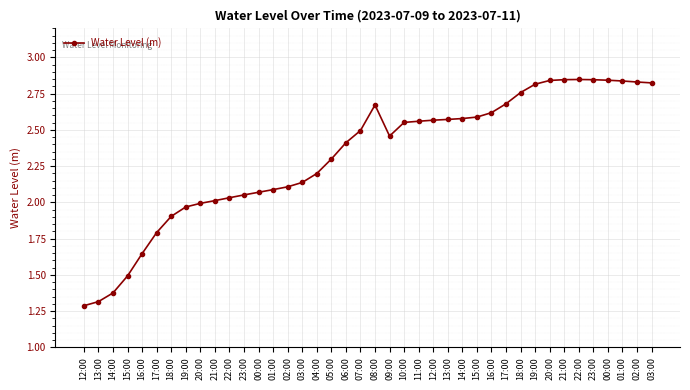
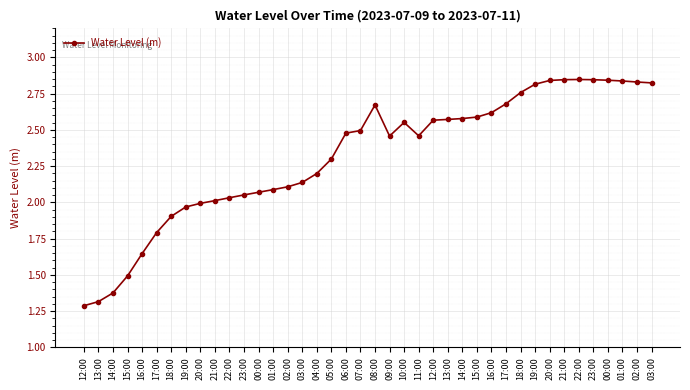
  {
    "04:00": 2.20,
    "05:00": 2.30,
-   "06:00": 2.41,
+   "06:00": 2.48,
    "07:00": 2.49,
    "08:00": 2.67,
    "09:00": 2.46,
    "10:00": 2.55,
-   "11:00": 2.56
+   "11:00": 2.46
  }
